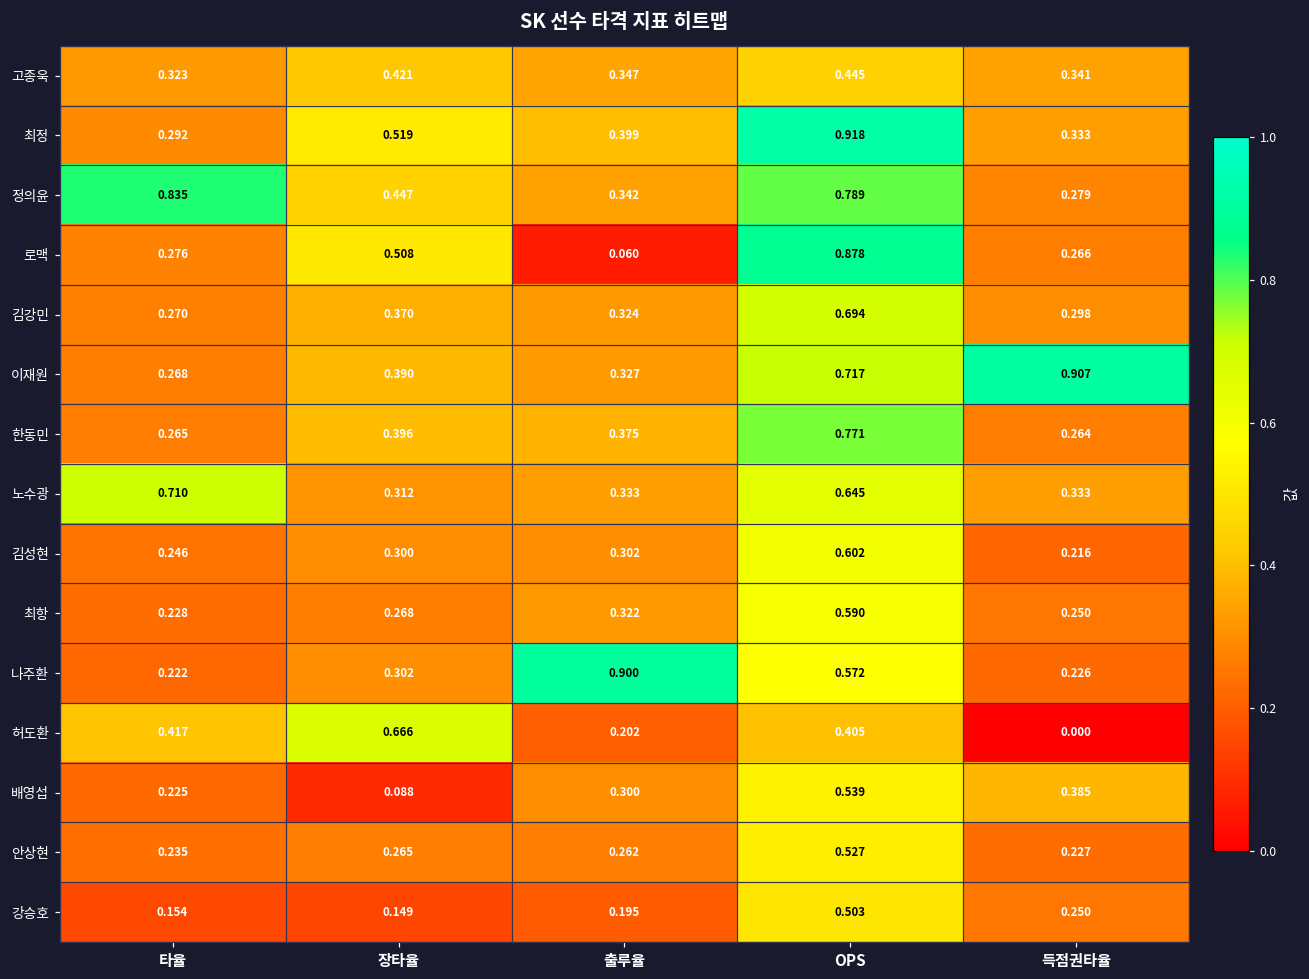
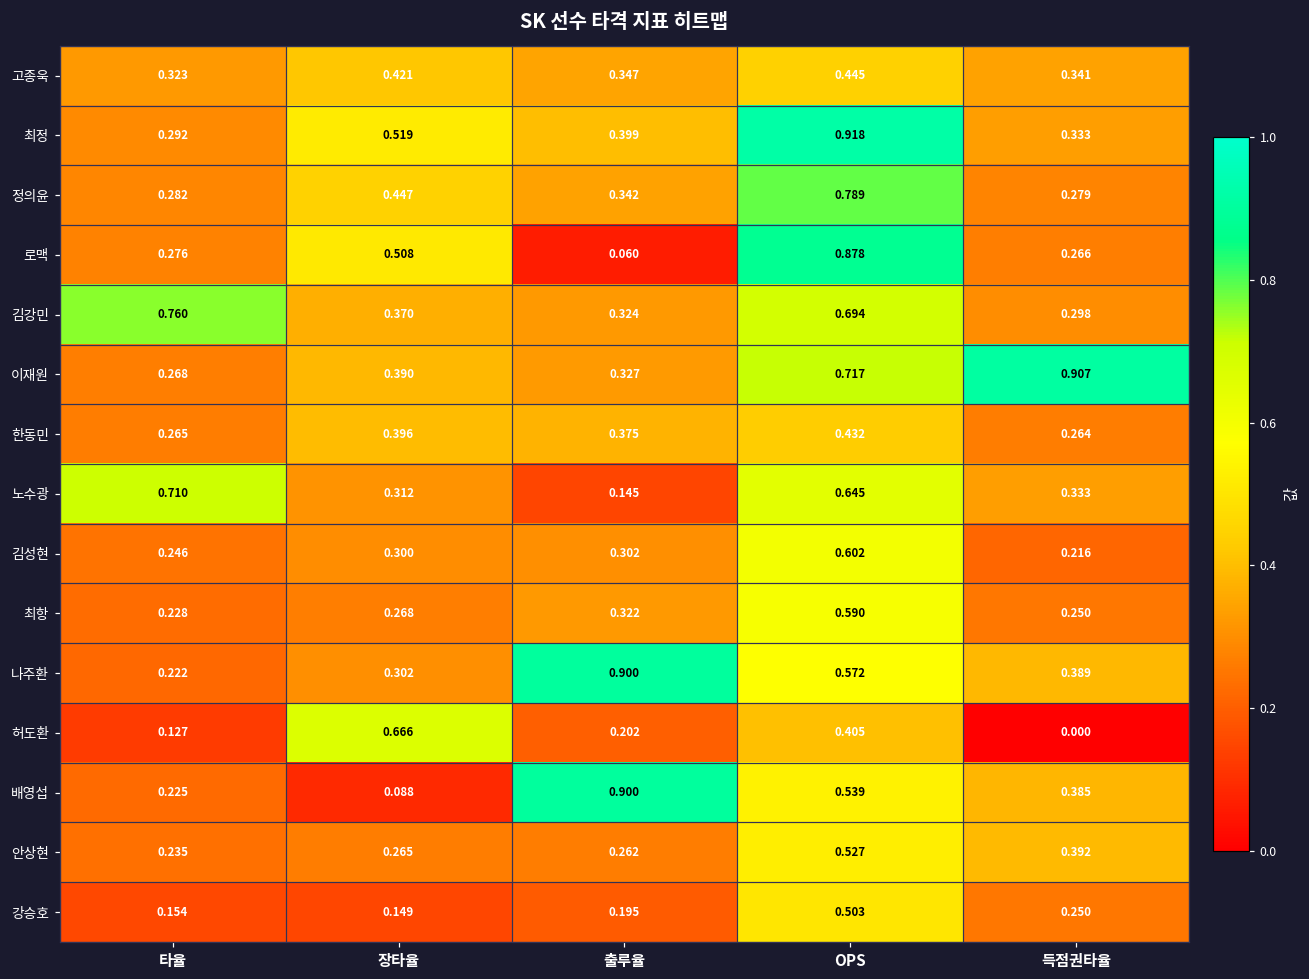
  {
    "고종욱": {
      "타율": 0.323,
      "장타율": 0.421,
      "출루율": 0.347,
      "OPS": 0.445,
      "득점권타율": 0.341
    },
    "최정": {
      "타율": 0.292,
      "장타율": 0.519,
      "출루율": 0.399,
      "OPS": 0.918,
      "득점권타율": 0.333
    },
    "정의윤": {
-     "타율": 0.835,
+     "타율": 0.282,
      "장타율": 0.447,
      "출루율": 0.342,
      "OPS": 0.789,
      "득점권타율": 0.279
    },
    "로맥": {
      "타율": 0.276,
      "장타율": 0.508,
      "출루율": 0.060,
      "OPS": 0.878,
      "득점권타율": 0.266
    },
    "김강민": {
-     "타율": 0.270,
+     "타율": 0.760,
      "장타율": 0.370,
      "출루율": 0.324,
      "OPS": 0.694,
      "득점권타율": 0.298
    },
    "이재원": {
      "타율": 0.268,
      "장타율": 0.390,
      "출루율": 0.327,
      "OPS": 0.717,
      "득점권타율": 0.907
    },
    "한동민": {
      "타율": 0.265,
      "장타율": 0.396,
      "출루율": 0.375,
-     "OPS": 0.771,
+     "OPS": 0.432,
      "득점권타율": 0.264
    },
    "노수광": {
      "타율": 0.710,
      "장타율": 0.312,
-     "출루율": 0.333,
+     "출루율": 0.145,
      "OPS": 0.645,
      "득점권타율": 0.333
    },
    "김성현": {
      "타율": 0.246,
      "장타율": 0.300,
      "출루율": 0.302,
      "OPS": 0.602,
      "득점권타율": 0.216
    },
    "최항": {
      "타율": 0.228,
      "장타율": 0.268,
      "출루율": 0.322,
      "OPS": 0.590,
      "득점권타율": 0.250
    },
    "나주환": {
      "타율": 0.222,
      "장타율": 0.302,
      "출루율": 0.900,
      "OPS": 0.572,
-     "득점권타율": 0.226
+     "득점권타율": 0.389
    },
    "허도환": {
-     "타율": 0.417,
+     "타율": 0.127,
      "장타율": 0.666,
      "출루율": 0.202,
      "OPS": 0.405,
      "득점권타율": 0.000
    },
    "배영섭": {
      "타율": 0.225,
      "장타율": 0.088,
-     "출루율": 0.300,
+     "출루율": 0.900,
      "OPS": 0.539,
      "득점권타율": 0.385
    },
    "안상현": {
      "타율": 0.235,
      "장타율": 0.265,
      "출루율": 0.262,
      "OPS": 0.527,
-     "득점권타율": 0.227
+     "득점권타율": 0.392
    },
    "강승호": {
      "타율": 0.154,
      "장타율": 0.149,
      "출루율": 0.195,
      "OPS": 0.503,
      "득점권타율": 0.250
    }
  }
